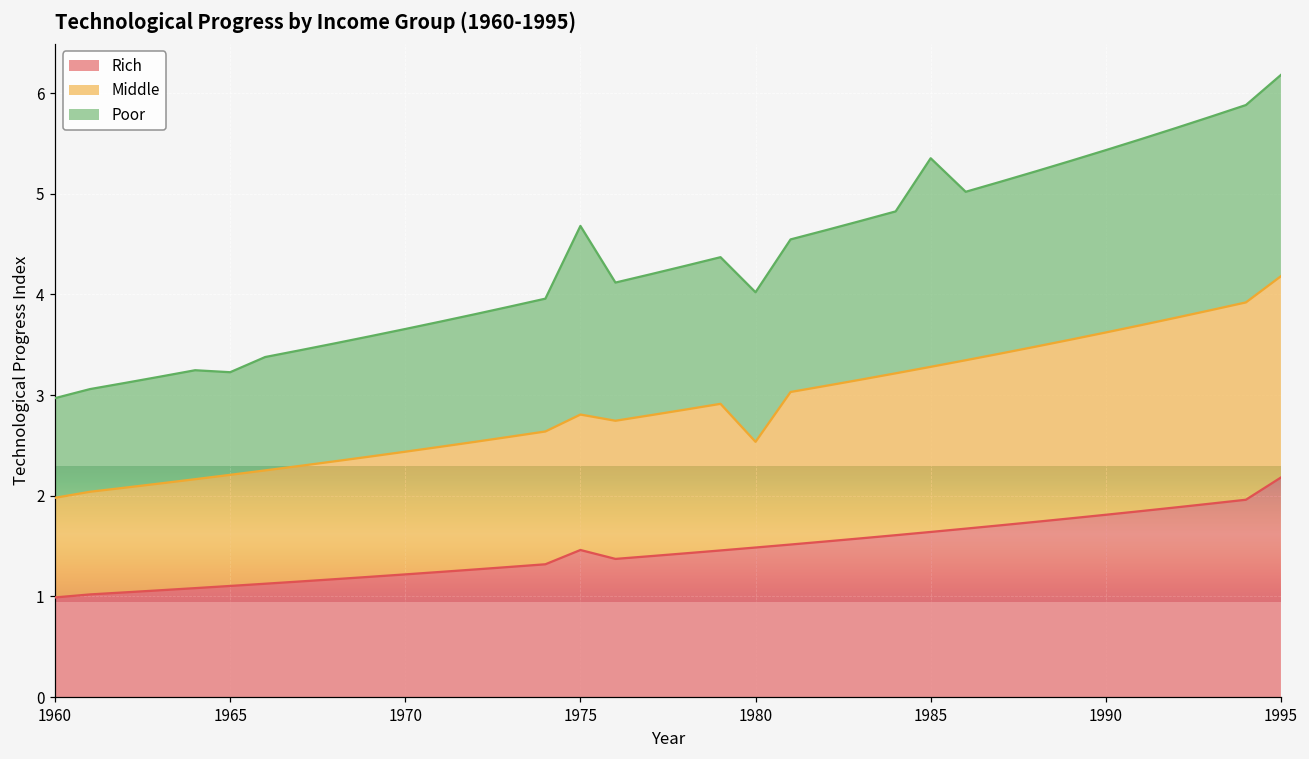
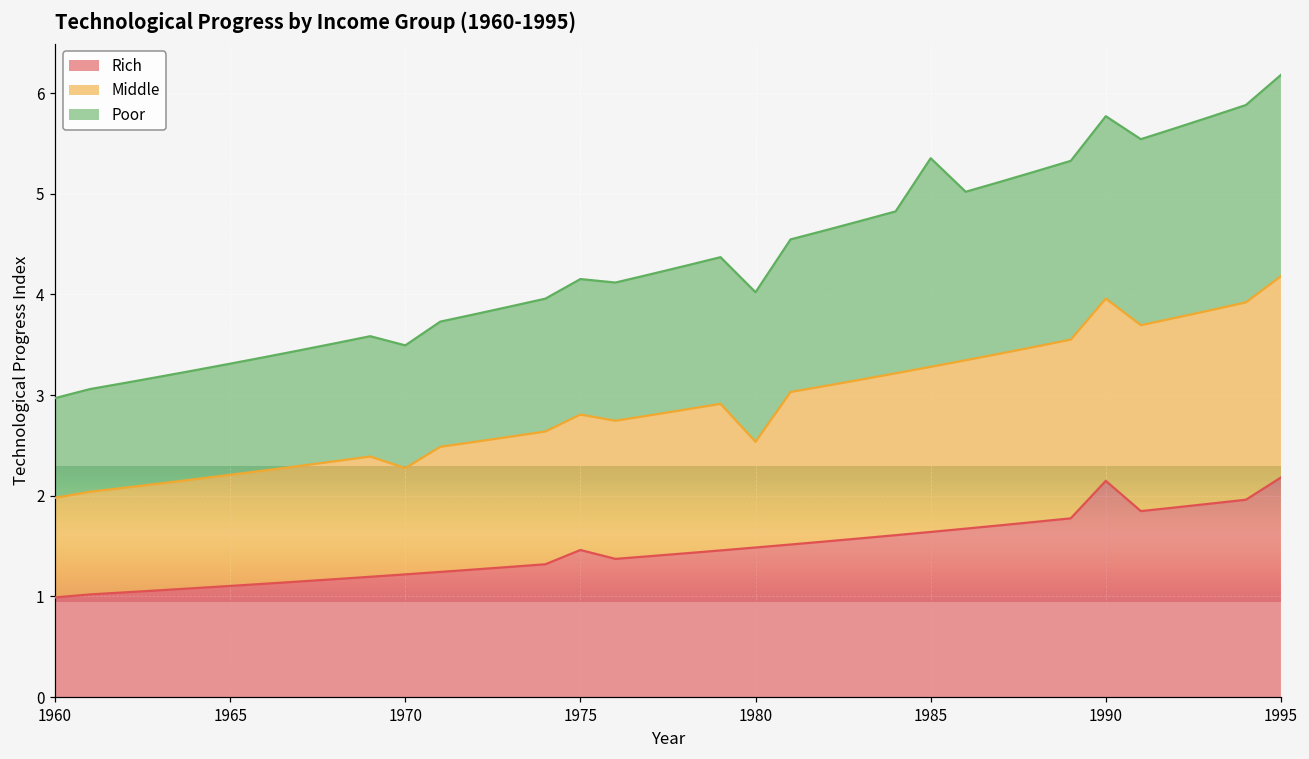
  {
    "Rich": {
      "1960": 1.0,
      "1965": 1.1,
      "1970": 1.2,
      "1975": 1.5,
      "1980": 1.5,
      "1985": 1.6,
-     "1990": 1.8,
+     "1990": 2.1,
      "1995": 2.2
    },
    "Middle": {
      "1960": 1.0,
      "1965": 1.1,
-     "1970": 1.2,
+     "1970": 1.1,
      "1975": 1.3,
      "1980": 1.1,
      "1985": 1.6,
      "1990": 1.8,
      "1995": 2.0
    },
    "Poor": {
      "1960": 1.0,
-     "1965": 1.0,
+     "1965": 1.1,
      "1970": 1.2,
-     "1975": 1.9,
+     "1975": 1.3,
      "1980": 1.5,
      "1985": 2.1,
      "1990": 1.8,
      "1995": 2.0
    }
  }
